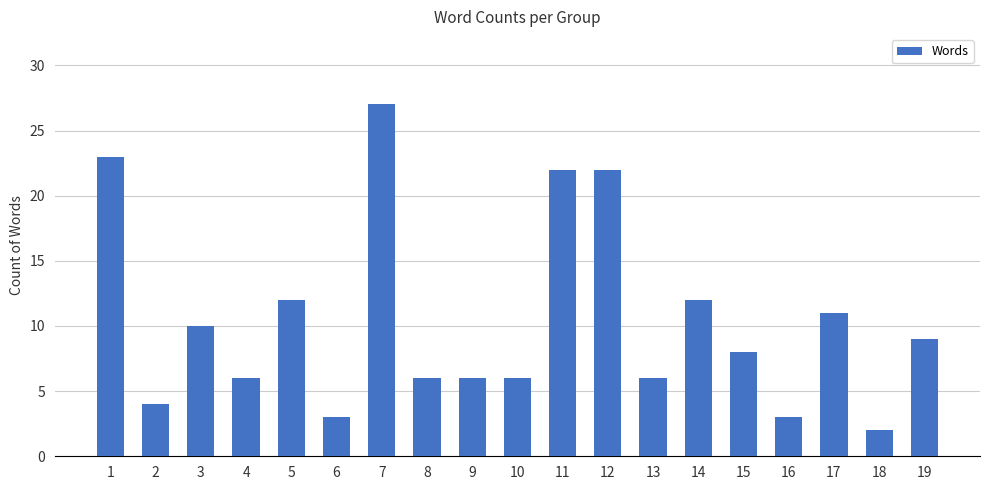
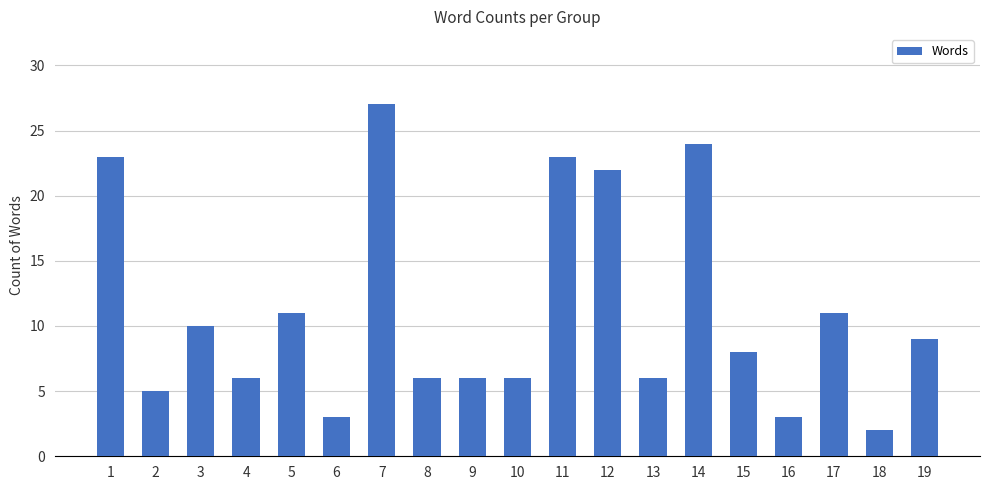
  {
    "1": 23,
-   "2": 4,
+   "2": 5,
    "3": 10,
    "4": 6,
-   "5": 12,
+   "5": 11,
    "6": 3,
    "7": 27,
    "8": 6,
    "9": 6,
    "10": 6,
-   "11": 22,
+   "11": 23,
    "12": 22,
    "13": 6,
-   "14": 12,
+   "14": 24,
    "15": 8,
    "16": 3,
    "17": 11,
    "18": 2,
    "19": 9
  }
